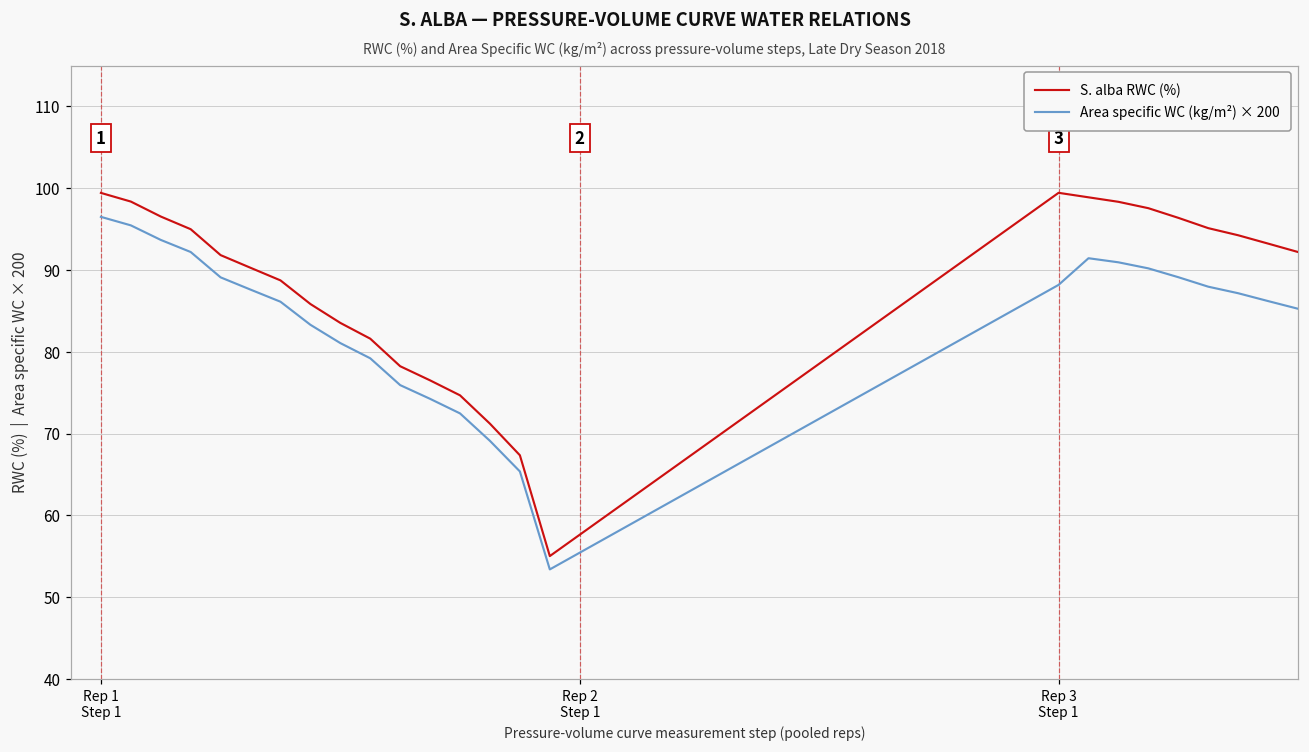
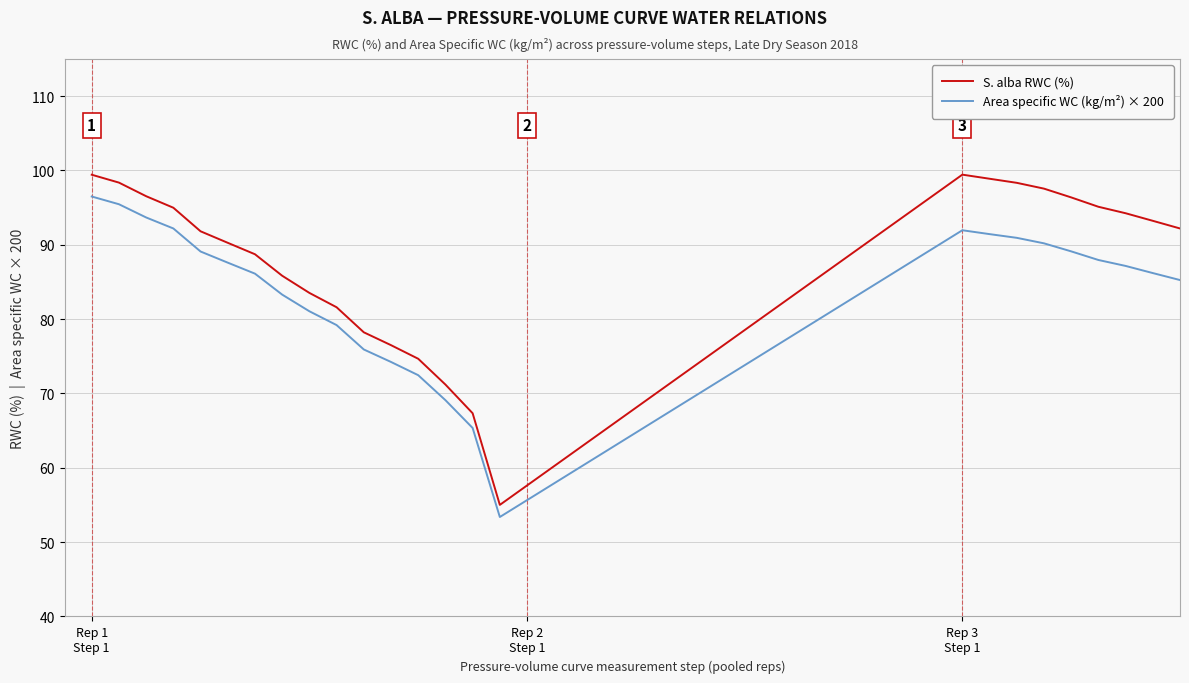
  {
    "S. alba RWC (%)": {
      "Rep 1 Step 1": 99,
      "Rep 3 Step 1": 99
    },
    "Area specific WC (kg/m²) × 200": {
      "Rep 1 Step 1": 97,
-     "Rep 3 Step 1": 88
+     "Rep 3 Step 1": 92
    }
  }
